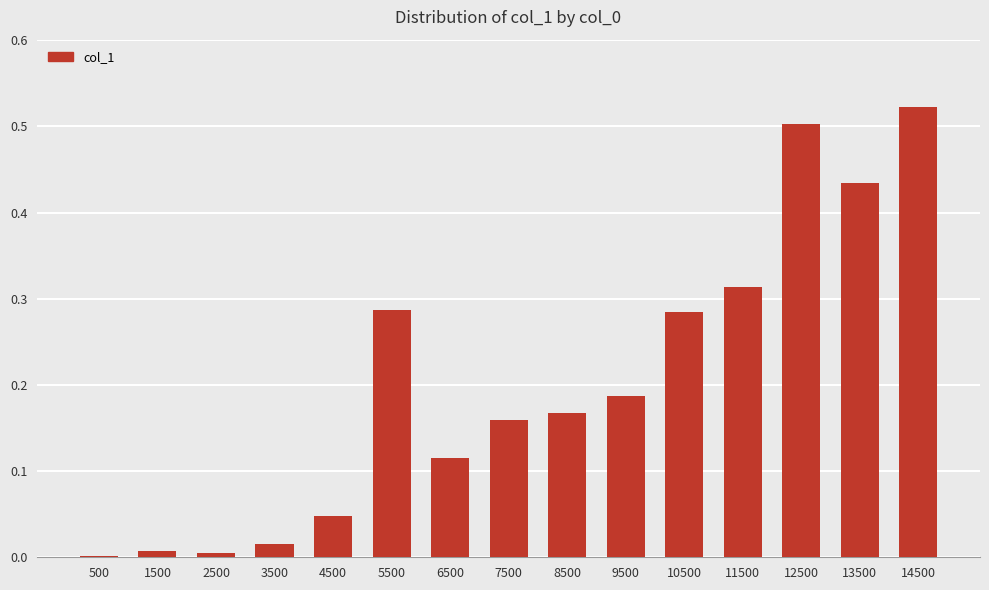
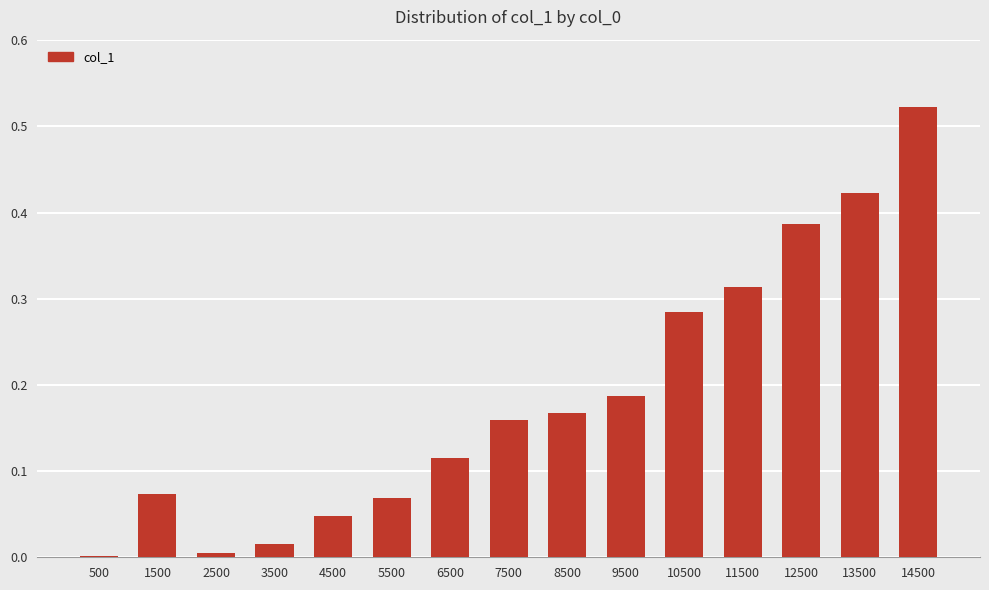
  {
-   "1500": 0.01,
+   "1500": 0.07,
    "2500": 0.01,
    "3500": 0.02,
    "4500": 0.05,
-   "5500": 0.29,
+   "5500": 0.07,
    "6500": 0.11,
    "7500": 0.16,
    "8500": 0.17,
    "9500": 0.19,
    "10500": 0.28,
    "11500": 0.31,
-   "12500": 0.50,
-   "13500": 0.43,
+   "12500": 0.39,
+   "13500": 0.42,
    "14500": 0.52
  }
